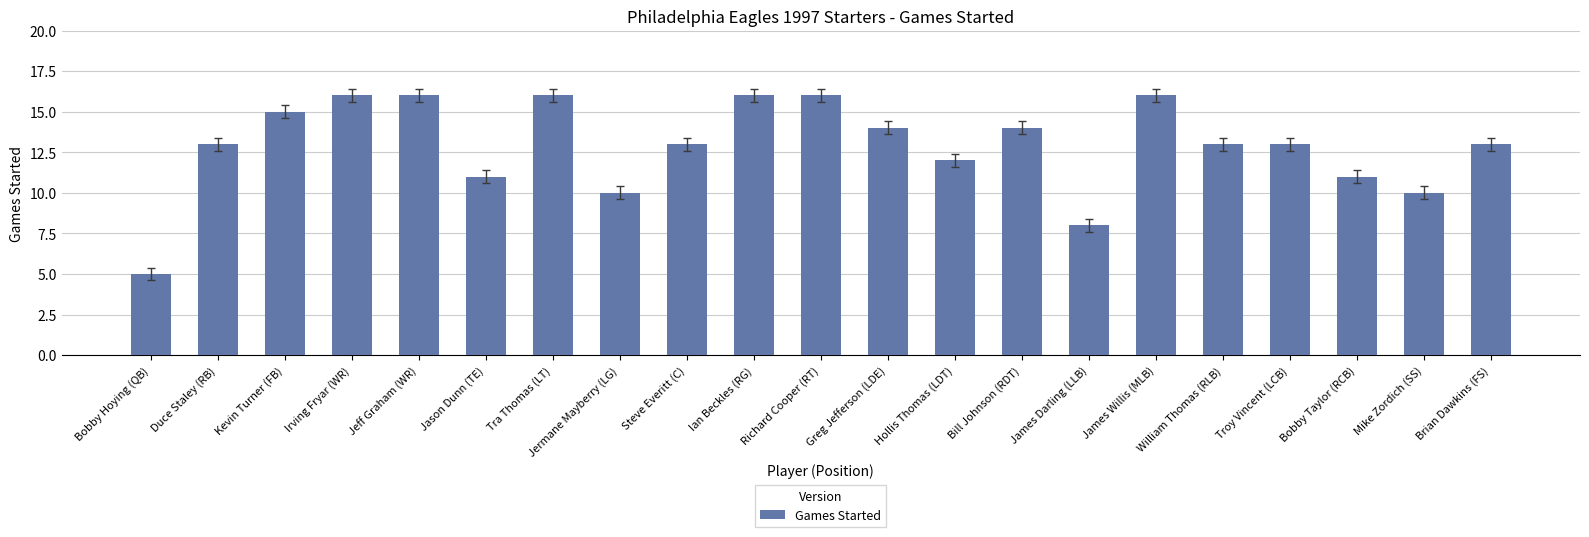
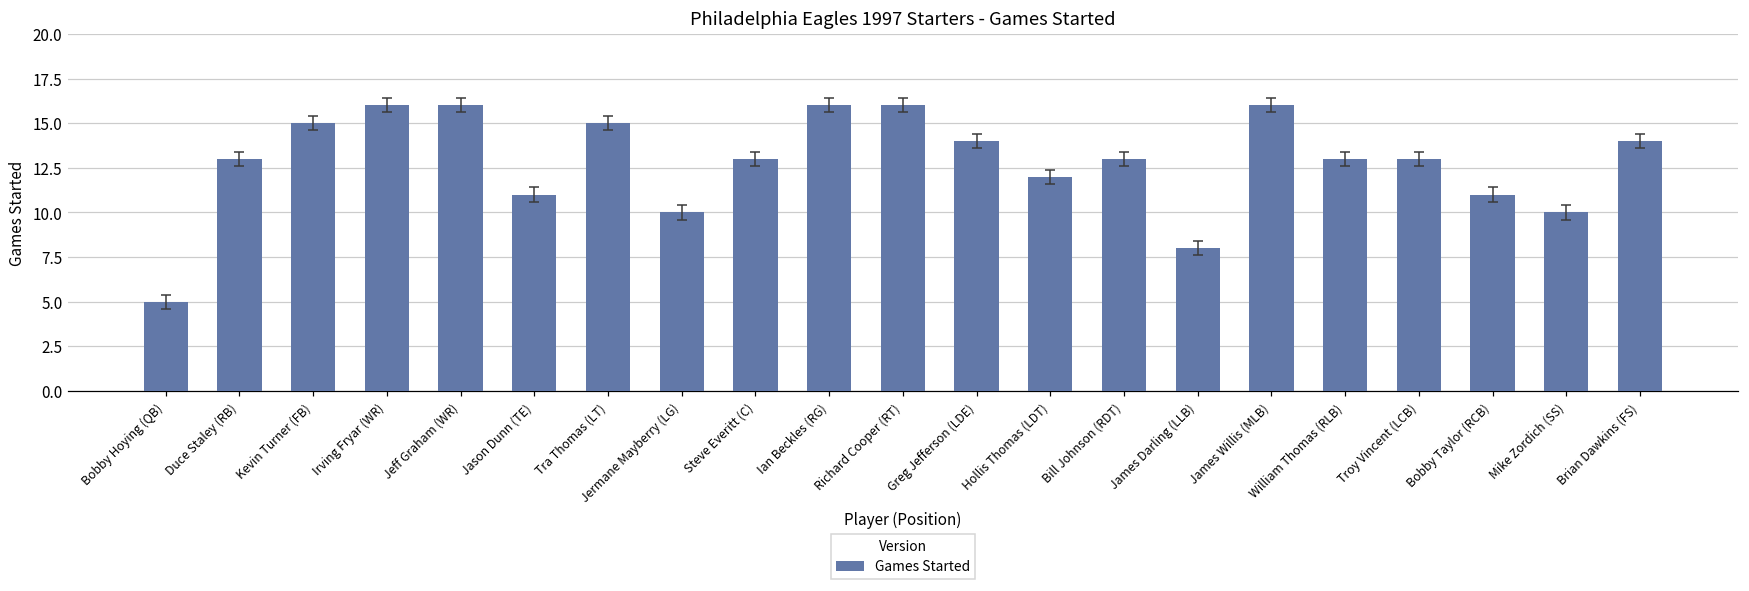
  {
    "Games Started": {
      "Bobby Hoying (QB)": 5,
      "Duce Staley (RB)": 13,
      "Kevin Turner (FB)": 15,
      "Irving Fryar (WR)": 16,
      "Jeff Graham (WR)": 16,
      "Jason Dunn (TE)": 11,
-     "Tra Thomas (LT)": 16,
+     "Tra Thomas (LT)": 15,
      "Jermane Mayberry (LG)": 10,
      "Steve Everitt (C)": 13,
      "Ian Beckles (RG)": 16,
      "Richard Cooper (RT)": 16,
      "Greg Jefferson (LDE)": 14,
      "Hollis Thomas (LDT)": 12,
-     "Bill Johnson (RDT)": 14,
+     "Bill Johnson (RDT)": 13,
      "James Darling (LLB)": 8,
      "James Willis (MLB)": 16,
      "William Thomas (RLB)": 13,
      "Troy Vincent (LCB)": 13,
      "Bobby Taylor (RCB)": 11,
      "Mike Zordich (SS)": 10,
-     "Brian Dawkins (FS)": 13
+     "Brian Dawkins (FS)": 14
    }
  }
